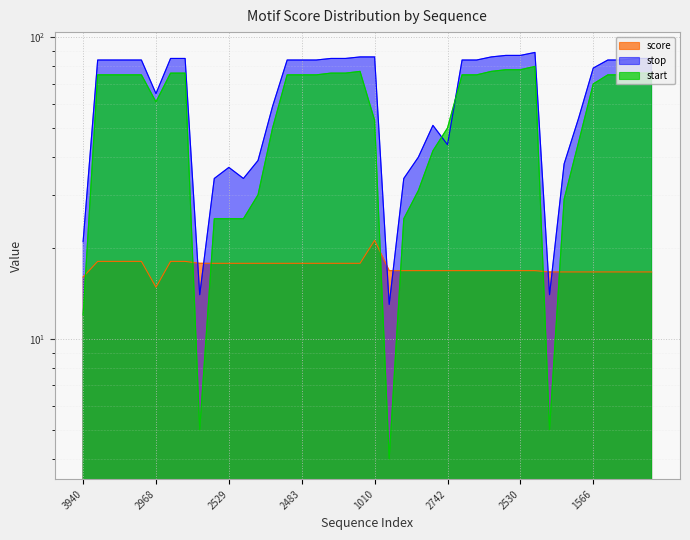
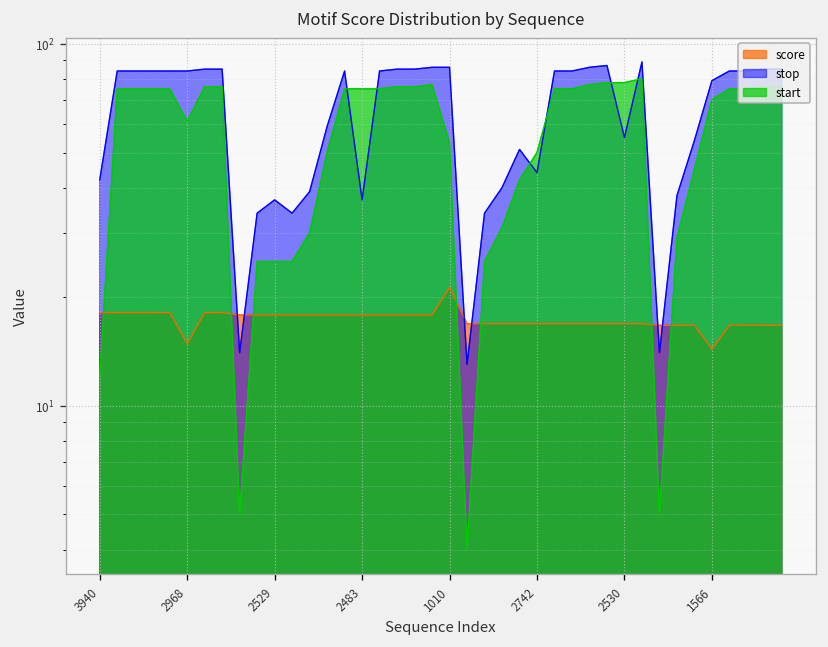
  {
    "score": {
-     "3940": 16,
+     "3940": 18,
      "2968": 15,
      "2529": 18,
      "2483": 18,
      "1010": 21,
      "2742": 17,
      "2530": 17,
-     "1566": 17
+     "1566": 14
    },
    "stop": {
-     "3940": 21,
-     "2968": 65,
+     "3940": 42,
+     "2968": 84,
      "2529": 37,
-     "2483": 84,
+     "2483": 37,
      "1010": 86,
      "2742": 44,
-     "2530": 87,
+     "2530": 55,
      "1566": 79
    },
    "start": {
      "3940": 12,
      "2968": 61,
      "2529": 25,
      "2483": 75,
      "1010": 53,
      "2742": 50,
      "2530": 78,
      "1566": 70
    }
  }
